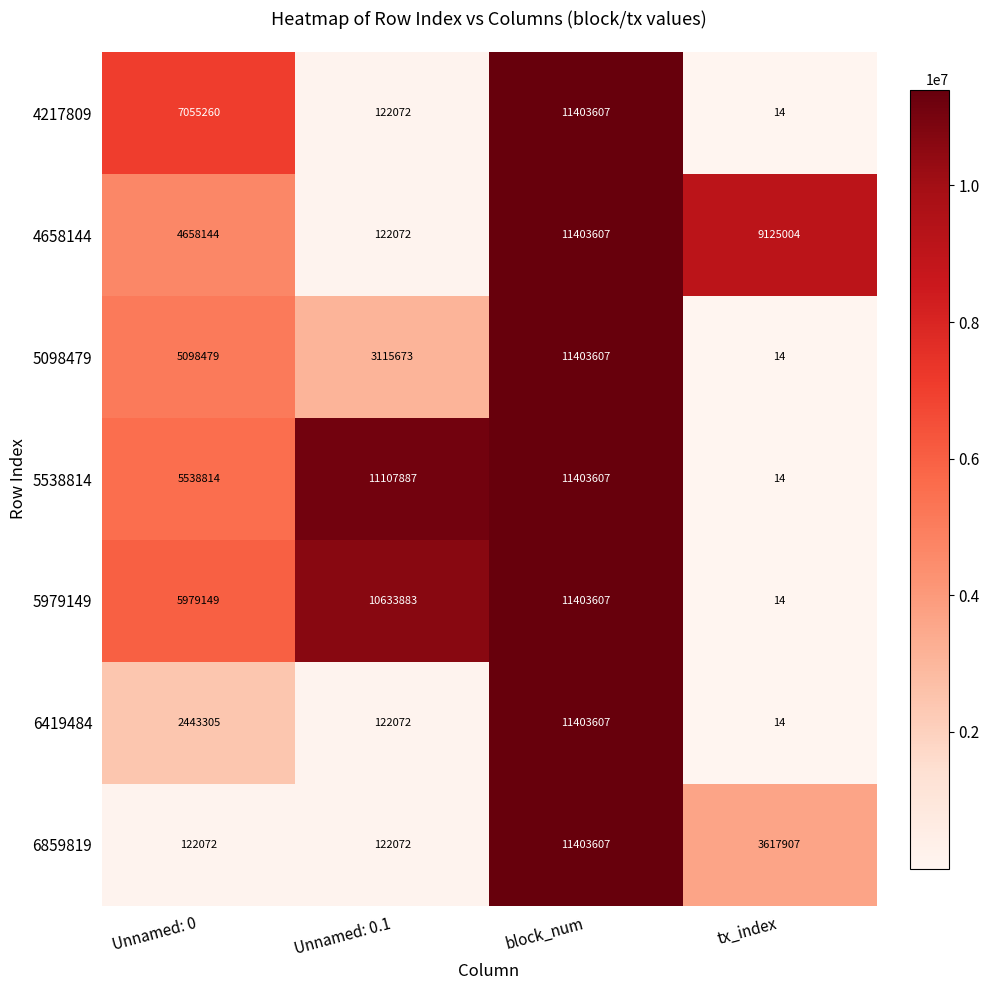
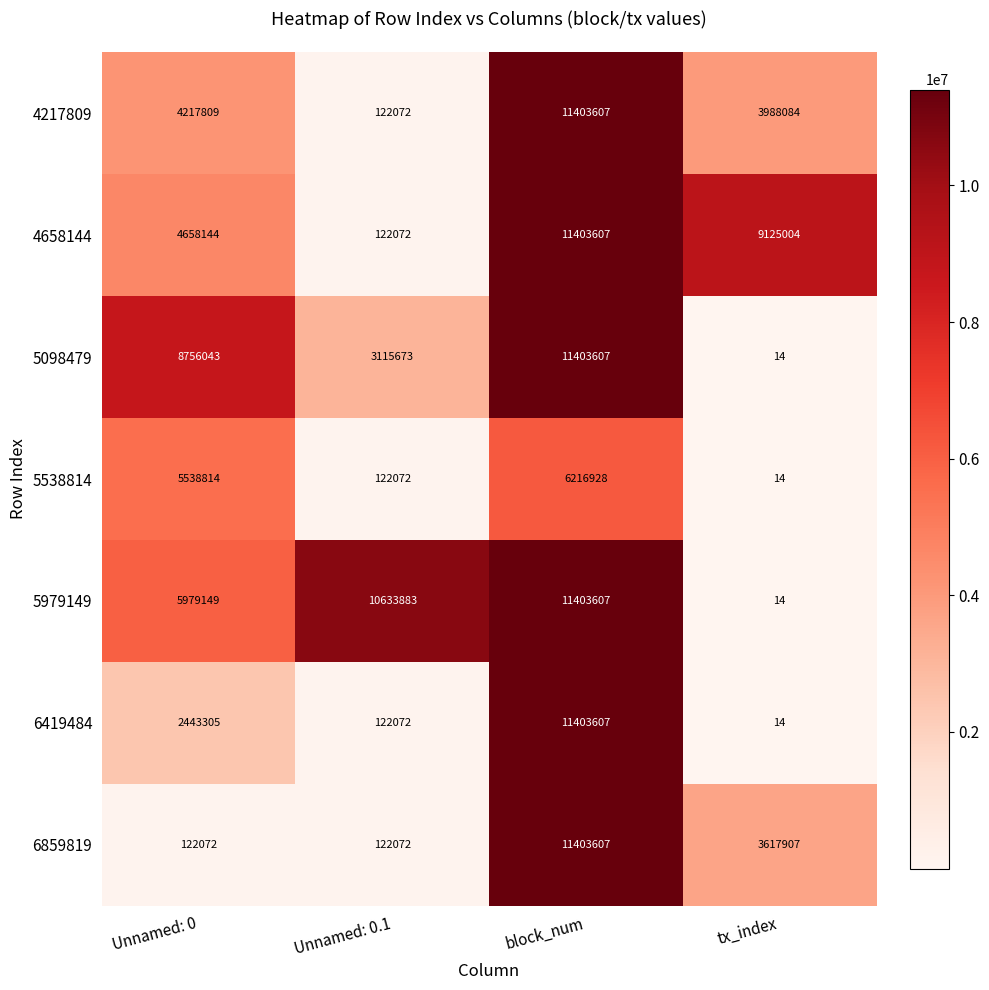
  {
    "4217809": {
-     "Unnamed: 0": 7055260,
+     "Unnamed: 0": 4217809,
      "Unnamed: 0.1": 122072,
      "block_num": 11403607,
-     "tx_index": 14
+     "tx_index": 3988084
    },
    "4658144": {
      "Unnamed: 0": 4658144,
      "Unnamed: 0.1": 122072,
      "block_num": 11403607,
      "tx_index": 9125004
    },
    "5098479": {
-     "Unnamed: 0": 5098479,
+     "Unnamed: 0": 8756043,
      "Unnamed: 0.1": 3115673,
      "block_num": 11403607,
      "tx_index": 14
    },
    "5538814": {
      "Unnamed: 0": 5538814,
-     "Unnamed: 0.1": 11107887,
-     "block_num": 11403607,
+     "Unnamed: 0.1": 122072,
+     "block_num": 6216928,
      "tx_index": 14
    },
    "5979149": {
      "Unnamed: 0": 5979149,
      "Unnamed: 0.1": 10633883,
      "block_num": 11403607,
      "tx_index": 14
    },
    "6419484": {
      "Unnamed: 0": 2443305,
      "Unnamed: 0.1": 122072,
      "block_num": 11403607,
      "tx_index": 14
    },
    "6859819": {
      "Unnamed: 0": 122072,
      "Unnamed: 0.1": 122072,
      "block_num": 11403607,
      "tx_index": 3617907
    }
  }
